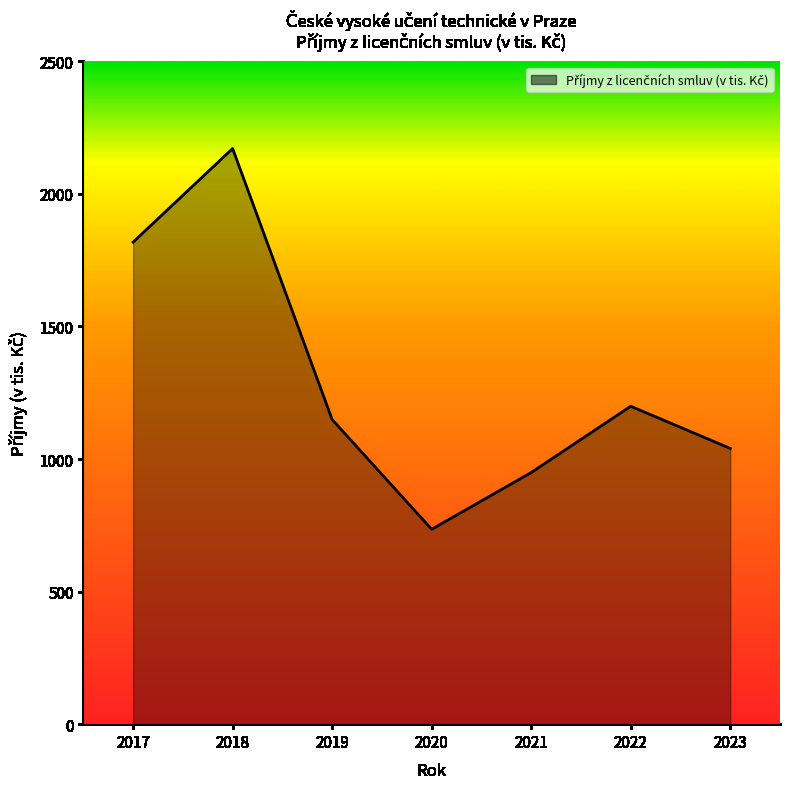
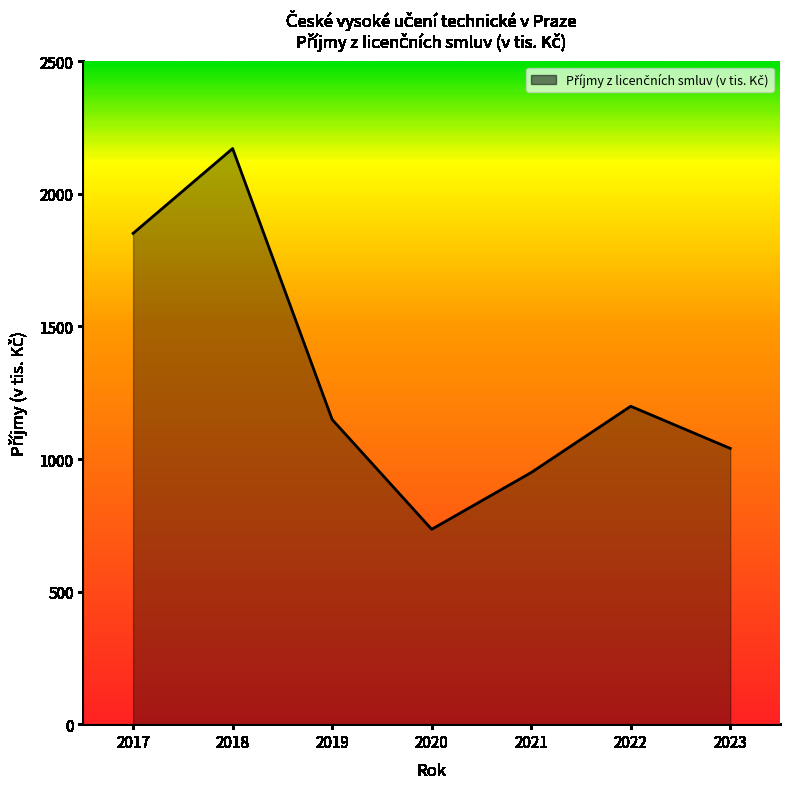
  {
-   "2017": 1820,
+   "2017": 1850,
    "2018": 2170,
    "2019": 1150,
    "2020": 740,
    "2021": 950,
    "2022": 1200,
    "2023": 1040
  }
